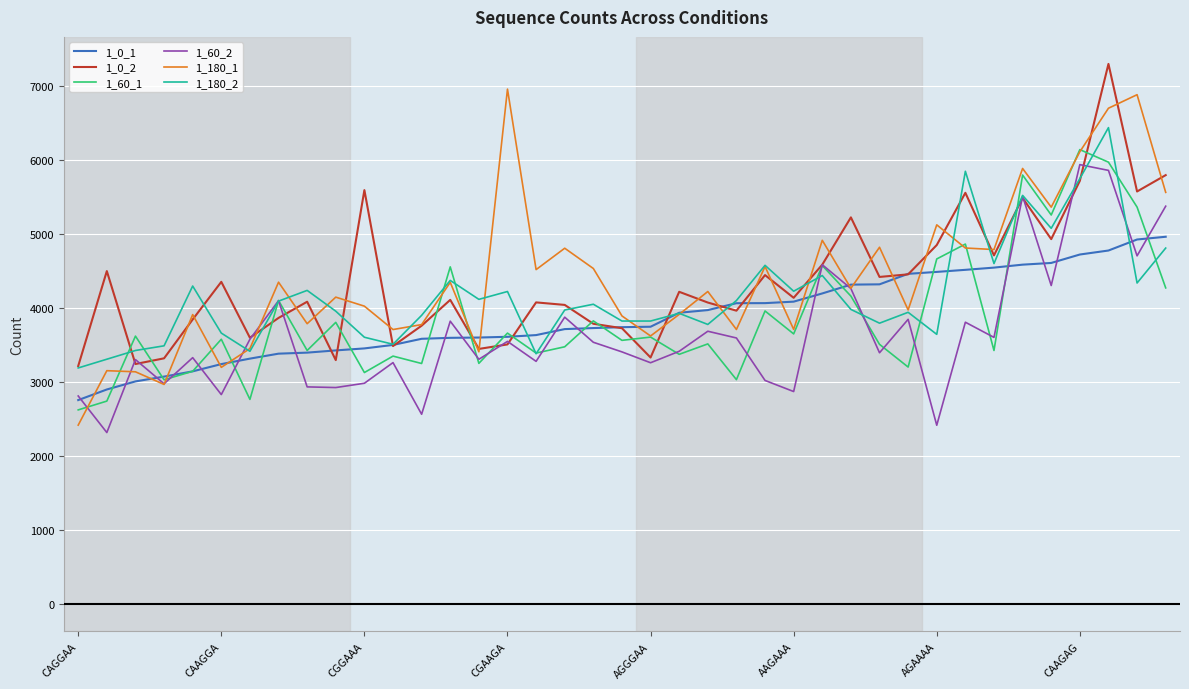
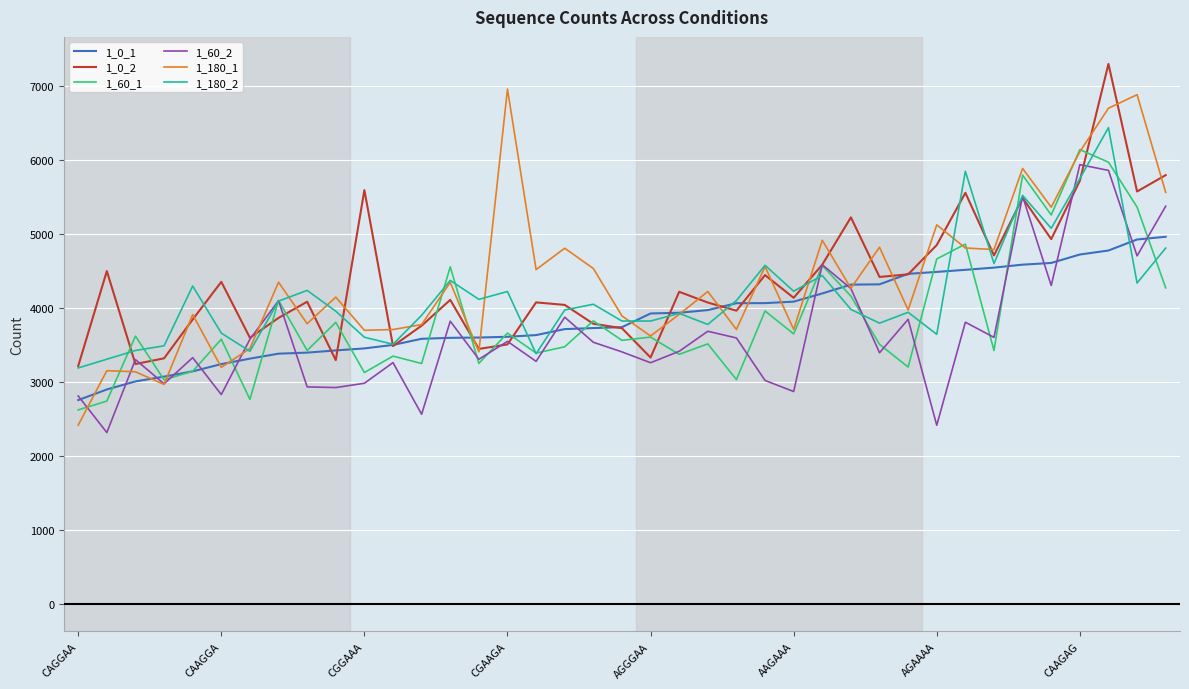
  {
    "1_0_1": {
      "CAGGAA": 2800,
      "CAAGGA": 3200,
      "CGGAAA": 3500,
      "CGAAGA": 3600,
-     "AGGGAA": 3800,
+     "AGGGAA": 3900,
      "AAGAAA": 4100,
      "AGAAAA": 4500,
      "CAAGAG": 4700
    },
    "1_0_2": {
      "CAAGGA": 4400,
      "CGGAAA": 5600,
      "CGAAGA": 3500,
      "AGGGAA": 3300,
      "AAGAAA": 4100,
      "AGAAAA": 4900
    },
    "1_60_2": {
      "CAGGAA": 2800,
      "CAAGGA": 2800,
      "CGGAAA": 3000,
      "CGAAGA": 3600,
      "AGGGAA": 3300,
      "AAGAAA": 2900,
      "AGAAAA": 2400,
      "CAAGAG": 5900
    },
    "1_180_1": {
      "CAGGAA": 2400,
      "CAAGGA": 3200,
-     "CGGAAA": 4000,
+     "CGGAAA": 3700,
      "CGAAGA": 7000,
      "AAGAAA": 3700,
      "AGAAAA": 5100
    }
  }
